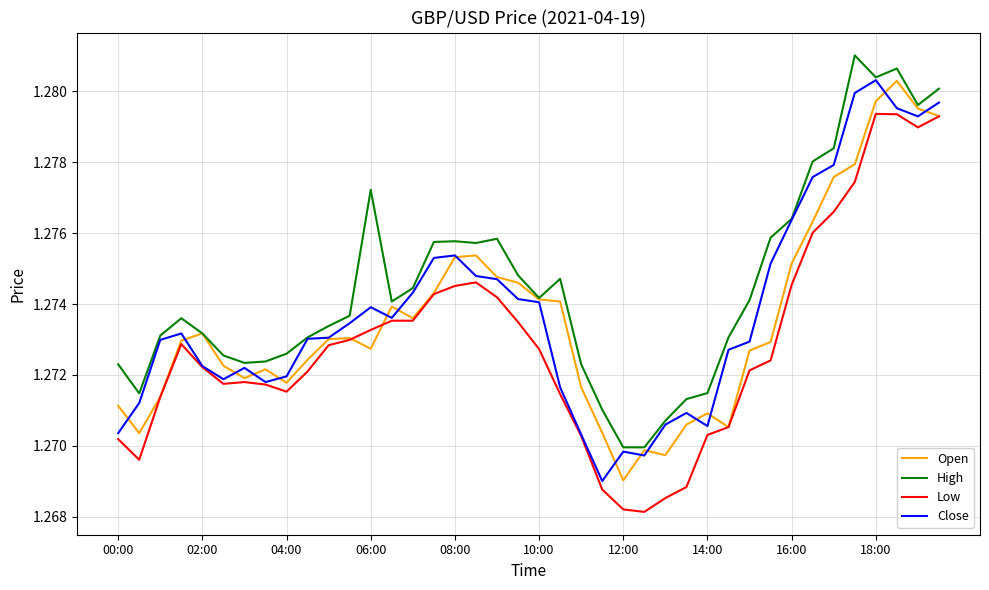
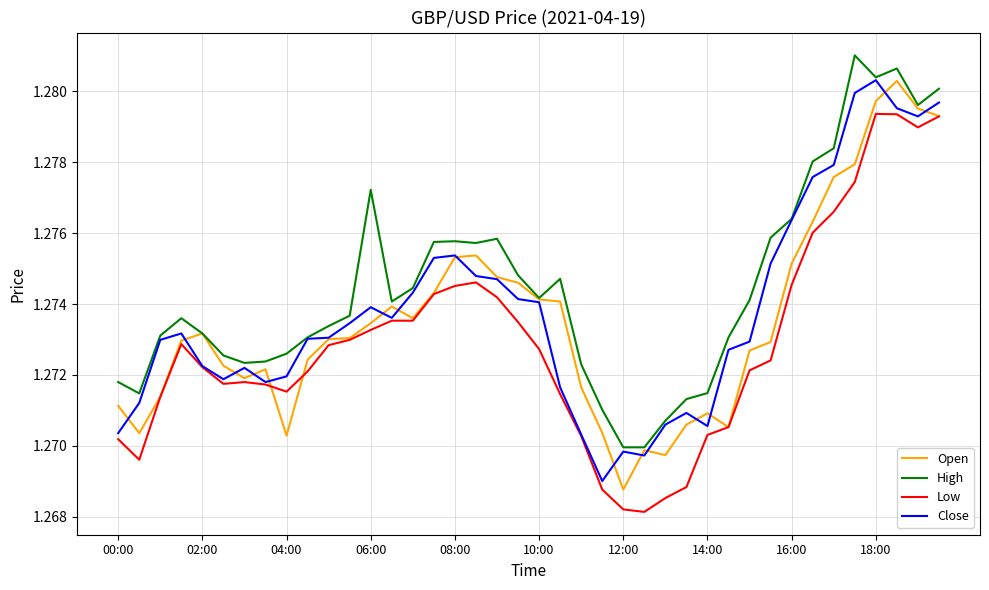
  {
    "Open": {
      "00:00": 1.2711,
-     "04:00": 1.2718,
-     "06:00": 1.2727,
-     "12:00": 1.2690,
+     "04:00": 1.2703,
+     "06:00": 1.2735,
+     "12:00": 1.2688,
      "14:00": 1.2709,
      "16:00": 1.2751,
      "18:00": 1.2797
    },
    "High": {
-     "00:00": 1.2723,
+     "00:00": 1.2718,
      "04:00": 1.2726,
      "06:00": 1.2772,
      "08:00": 1.2758,
      "12:00": 1.2700,
      "14:00": 1.2715,
      "18:00": 1.2804
    },
    "Low": {
      "00:00": 1.2702,
      "04:00": 1.2715,
      "06:00": 1.2733,
      "08:00": 1.2745,
      "10:00": 1.2727,
      "12:00": 1.2682,
      "14:00": 1.2703,
      "16:00": 1.2745,
      "18:00": 1.2794
    },
    "Close": {
      "00:00": 1.2704,
      "04:00": 1.2720,
      "06:00": 1.2739,
      "10:00": 1.2741,
      "12:00": 1.2698,
      "14:00": 1.2706,
      "18:00": 1.2803
    }
  }
